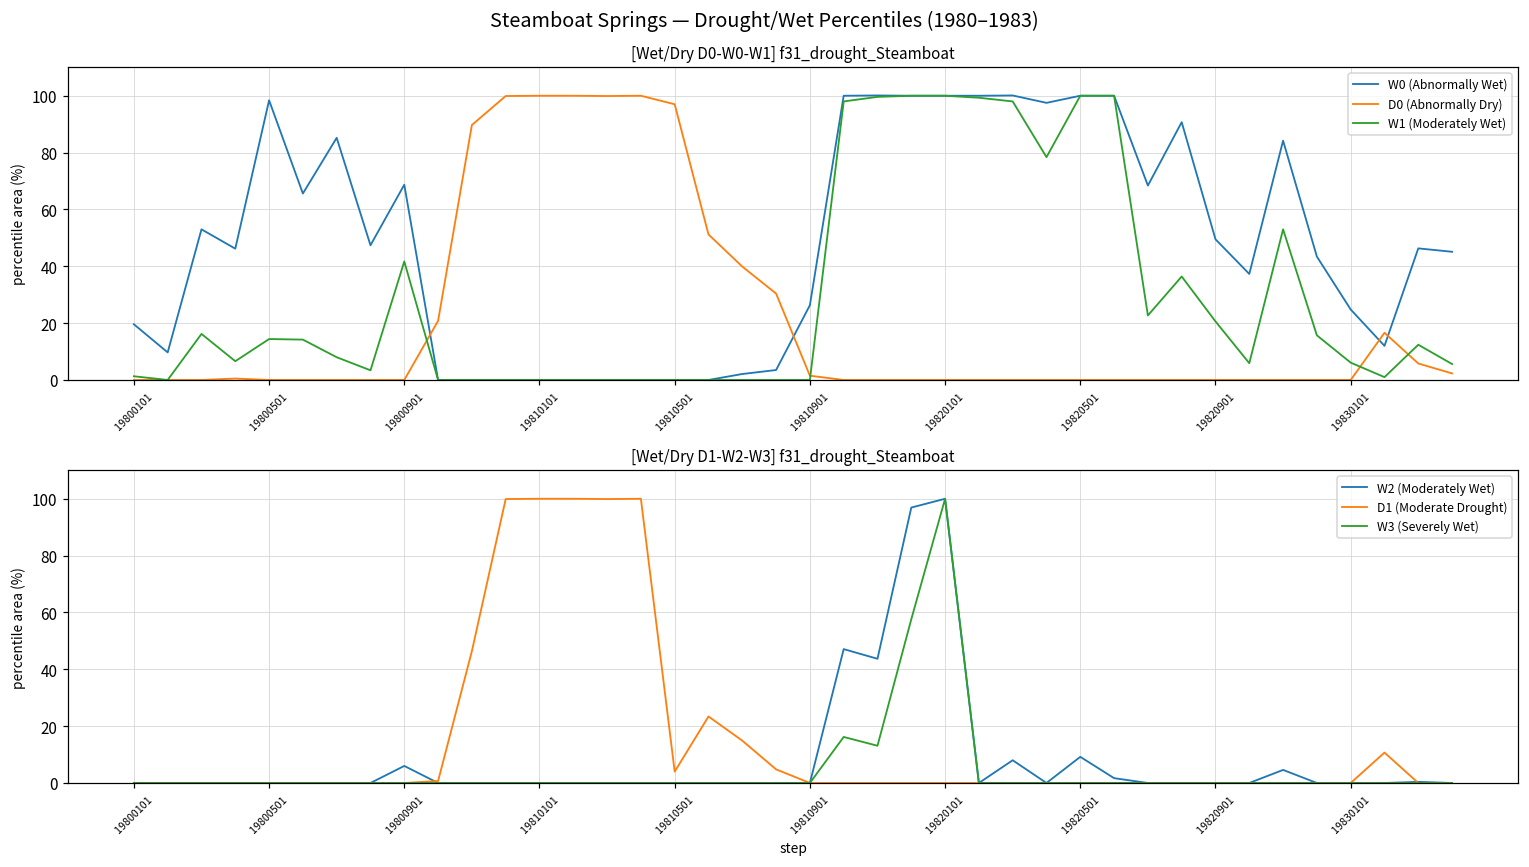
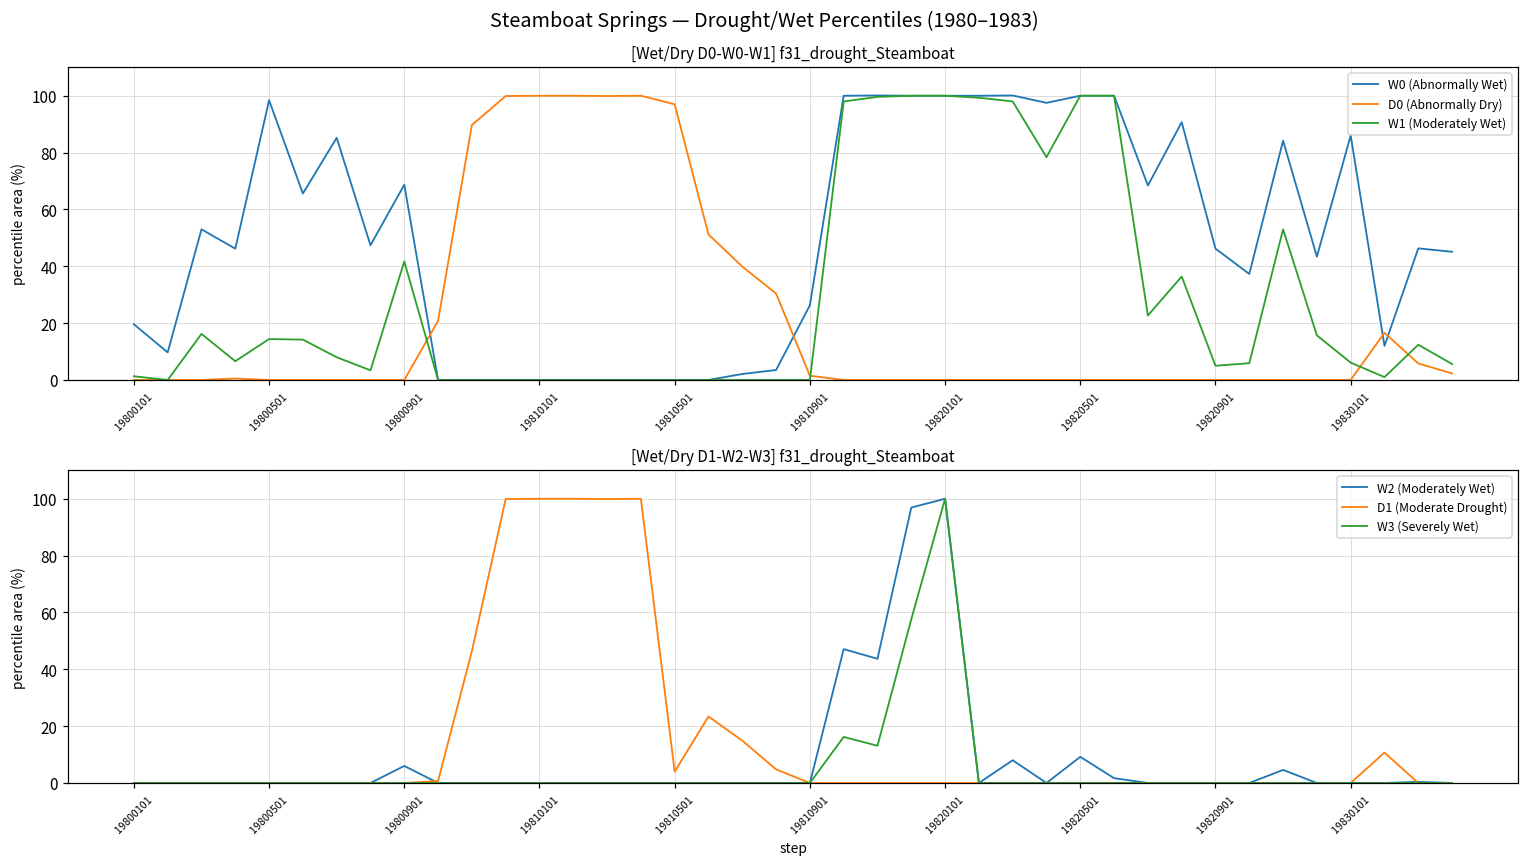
  {
    "[Wet/Dry D0-W0-W1] f31_drought_Steamboat": {
      "W0 (Abnormally Wet)": {
        "19800101": 20,
        "19800501": 98,
        "19800901": 69,
        "19810901": 26,
-       "19820901": 50,
-       "19830101": 25
+       "19820901": 46,
+       "19830101": 86
      },
      "D0 (Abnormally Dry)": {
        "19800101": 0,
        "19800501": 0,
        "19800901": 0,
        "19810101": 100,
        "19810501": 97,
        "19810901": 2,
        "19820101": 0,
        "19820501": 0,
        "19820901": 0,
        "19830101": 0
      },
      "W1 (Moderately Wet)": {
        "19800101": 1,
        "19800501": 14,
        "19800901": 42,
        "19810901": 0,
-       "19820901": 21,
+       "19820901": 5,
        "19830101": 6
      }
    },
    "[Wet/Dry D1-W2-W3] f31_drought_Steamboat": {
      "W2 (Moderately Wet)": {
        "19800901": 6,
        "19820501": 9
      },
      "D1 (Moderate Drought)": {
        "19810101": 100,
        "19810501": 4,
        "19820101": 0
      }
    }
  }
